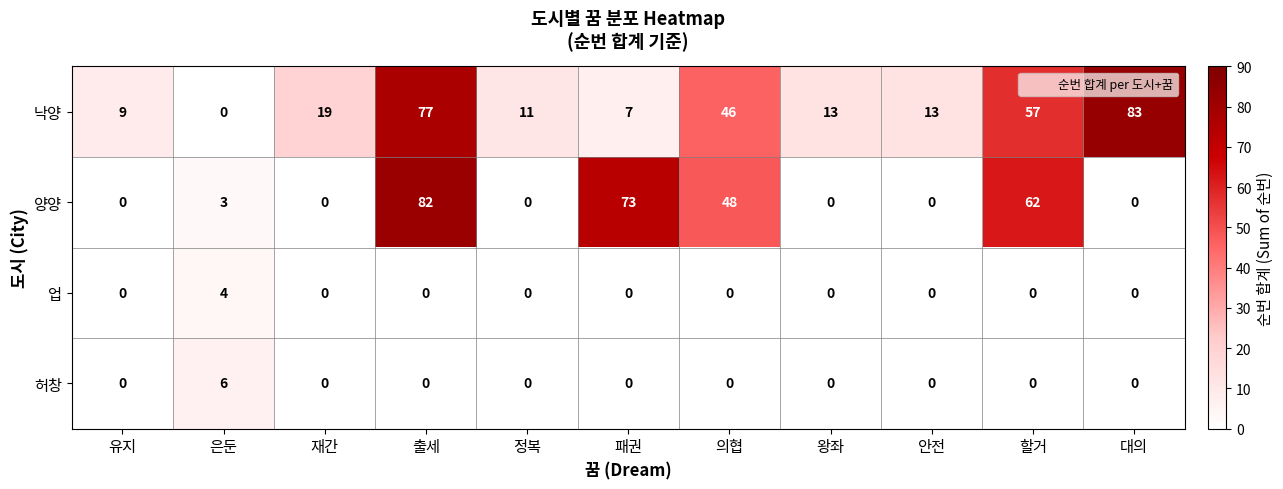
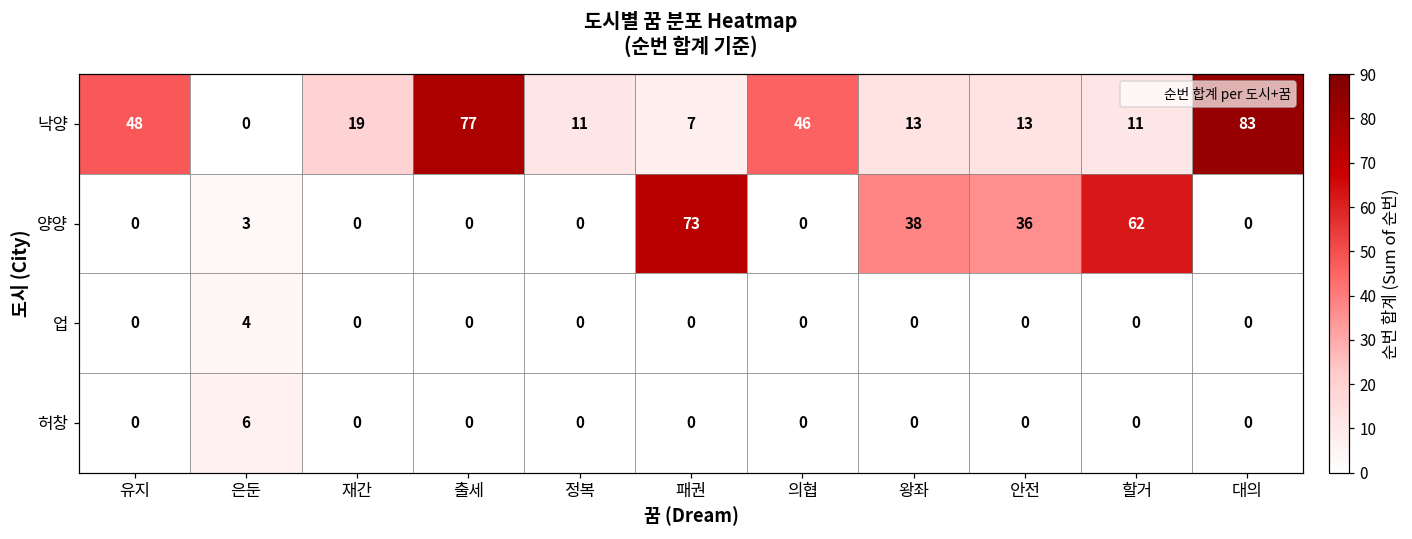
  {
    "낙양": {
-     "유지": 9,
+     "유지": 48,
      "은둔": 0,
      "재간": 19,
      "출세": 77,
      "정복": 11,
      "패권": 7,
      "의협": 46,
      "왕좌": 13,
      "안전": 13,
-     "할거": 57,
+     "할거": 11,
      "대의": 83
    },
    "양양": {
      "유지": 0,
      "은둔": 3,
      "재간": 0,
-     "출세": 82,
+     "출세": 0,
      "정복": 0,
      "패권": 73,
-     "의협": 48,
-     "왕좌": 0,
-     "안전": 0,
+     "의협": 0,
+     "왕좌": 38,
+     "안전": 36,
      "할거": 62,
      "대의": 0
    },
    "업": {
      "유지": 0,
      "은둔": 4,
      "재간": 0,
      "출세": 0,
      "정복": 0,
      "패권": 0,
      "의협": 0,
      "왕좌": 0,
      "안전": 0,
      "할거": 0,
      "대의": 0
    },
    "허창": {
      "유지": 0,
      "은둔": 6,
      "재간": 0,
      "출세": 0,
      "정복": 0,
      "패권": 0,
      "의협": 0,
      "왕좌": 0,
      "안전": 0,
      "할거": 0,
      "대의": 0
    }
  }
